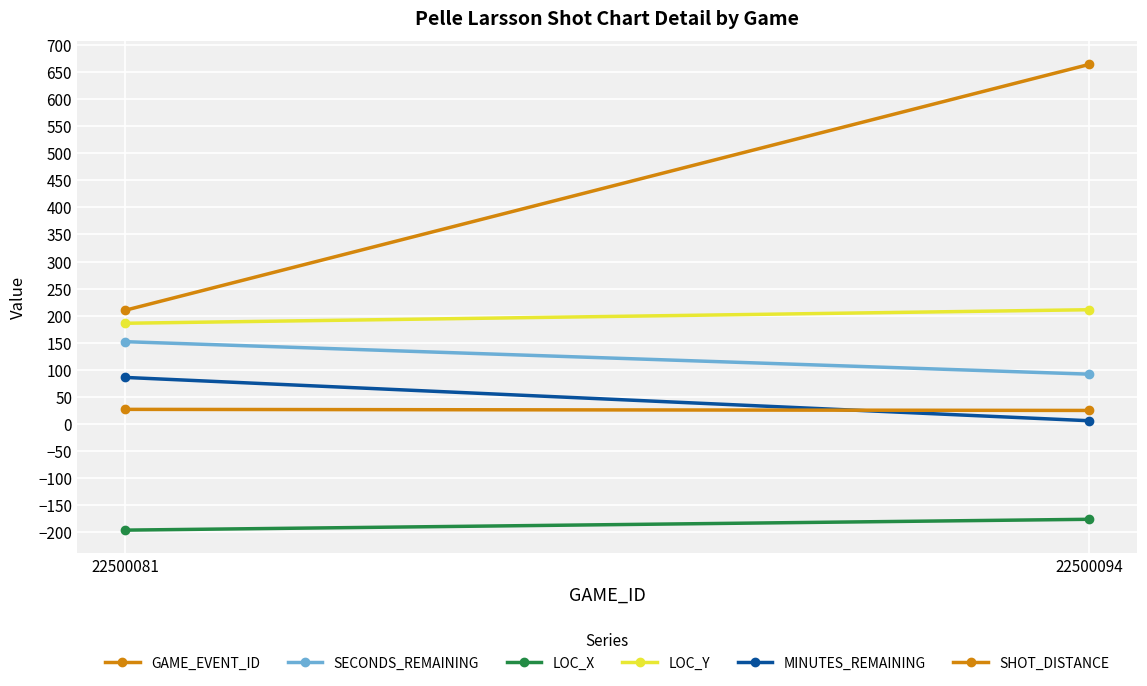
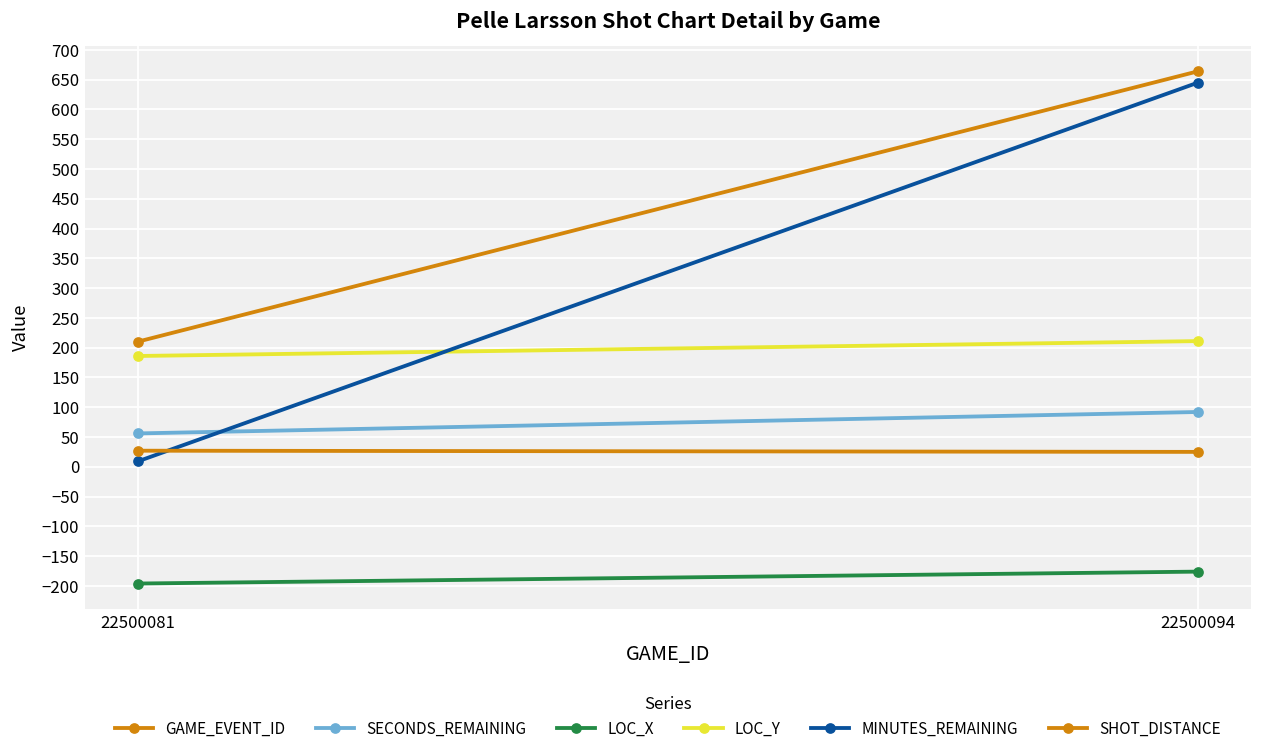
  {
    "SECONDS_REMAINING": {
-     "22500081": 150,
+     "22500081": 60,
      "22500094": 90
    },
    "LOC_X": {
      "22500081": -200,
      "22500094": -180
    },
    "LOC_Y": {
      "22500081": 190,
      "22500094": 210
    },
    "MINUTES_REMAINING": {
-     "22500081": 90,
-     "22500094": 10
+     "22500081": 10,
+     "22500094": 650
    }
  }
